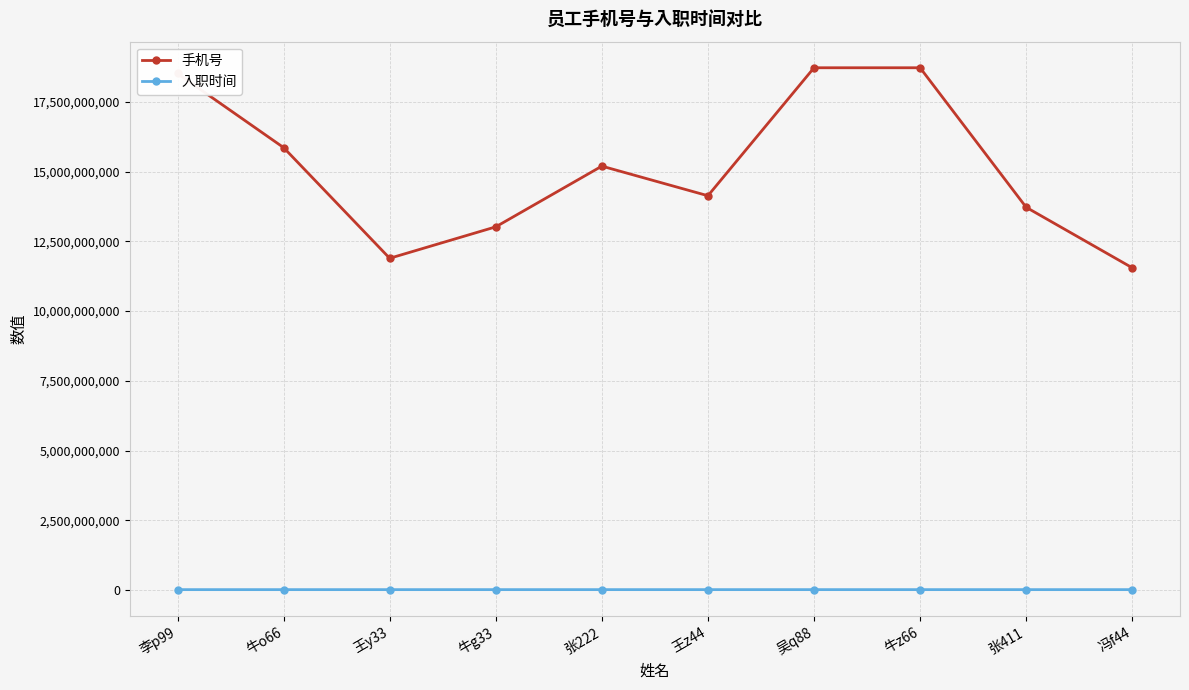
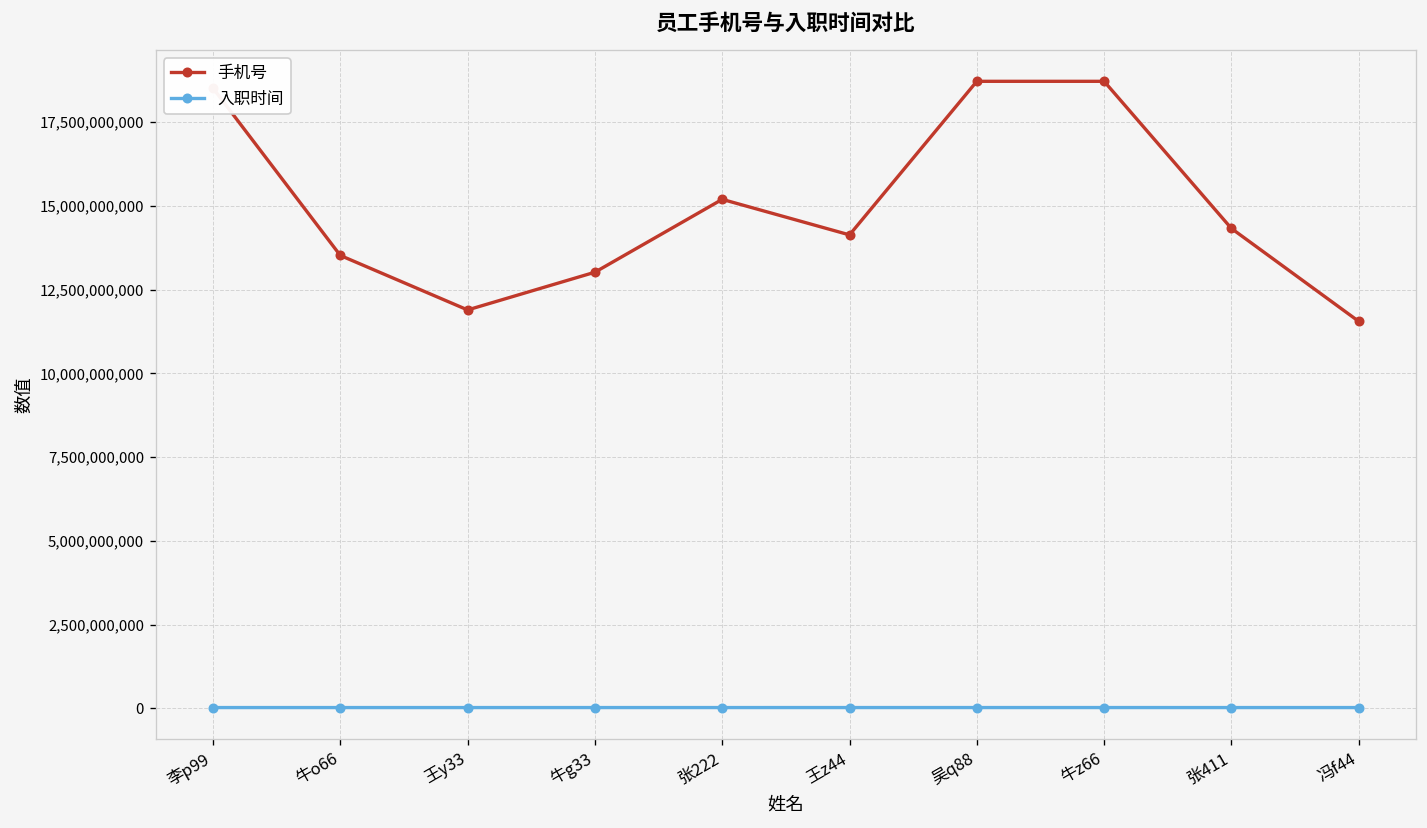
  {
    "手机号": {
-     "牛o66": "15,900,000,000",
+     "牛o66": "13,500,000,000",
      "王y33": "11,900,000,000",
      "牛g33": "13,000,000,000",
      "张222": "15,200,000,000",
      "王z44": "14,100,000,000",
      "吴q88": "18,700,000,000",
      "牛z66": "18,700,000,000",
-     "张411": "13,700,000,000",
+     "张411": "14,300,000,000",
      "冯f44": "11,600,000,000"
    },
    "入职时间": {
      "李p99": "0",
      "牛o66": "0",
      "王y33": "0",
      "牛g33": "0",
      "张222": "0",
      "王z44": "0",
      "吴q88": "0",
      "牛z66": "0",
      "张411": "0",
      "冯f44": "0"
    }
  }
